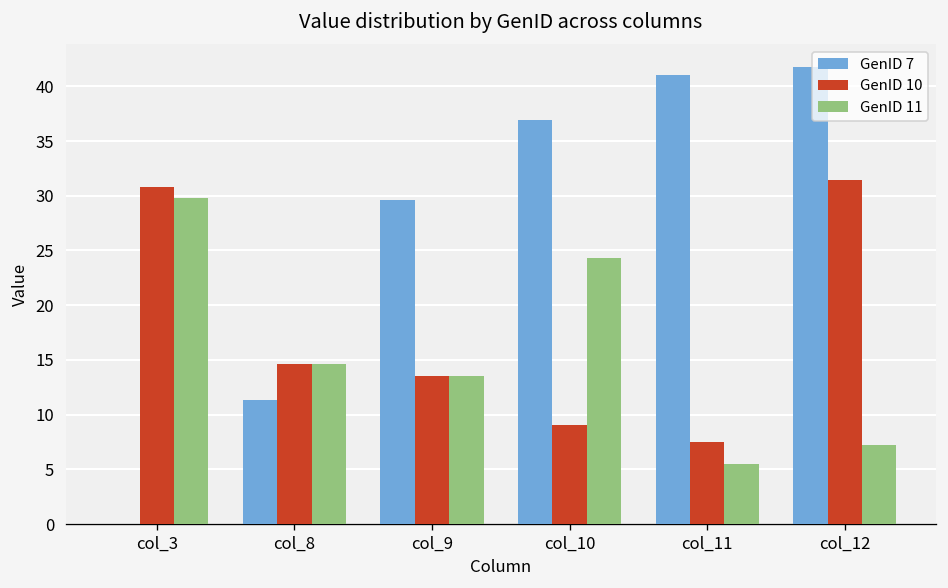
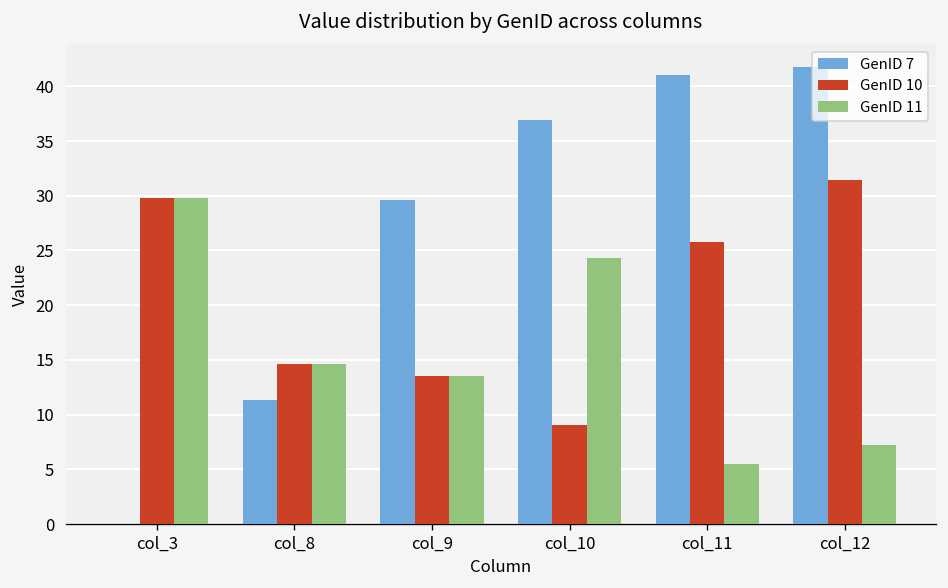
  {
    "GenID 7": {
      "col_3": 0,
      "col_8": 11,
      "col_9": 30,
      "col_10": 37,
      "col_11": 41,
      "col_12": 42
    },
    "GenID 10": {
-     "col_3": 31,
+     "col_3": 30,
      "col_8": 15,
      "col_9": 13,
      "col_10": 9,
-     "col_11": 8,
+     "col_11": 26,
      "col_12": 31
    },
    "GenID 11": {
      "col_3": 30,
      "col_8": 15,
      "col_9": 13,
      "col_10": 24,
      "col_11": 5,
      "col_12": 7
    }
  }
